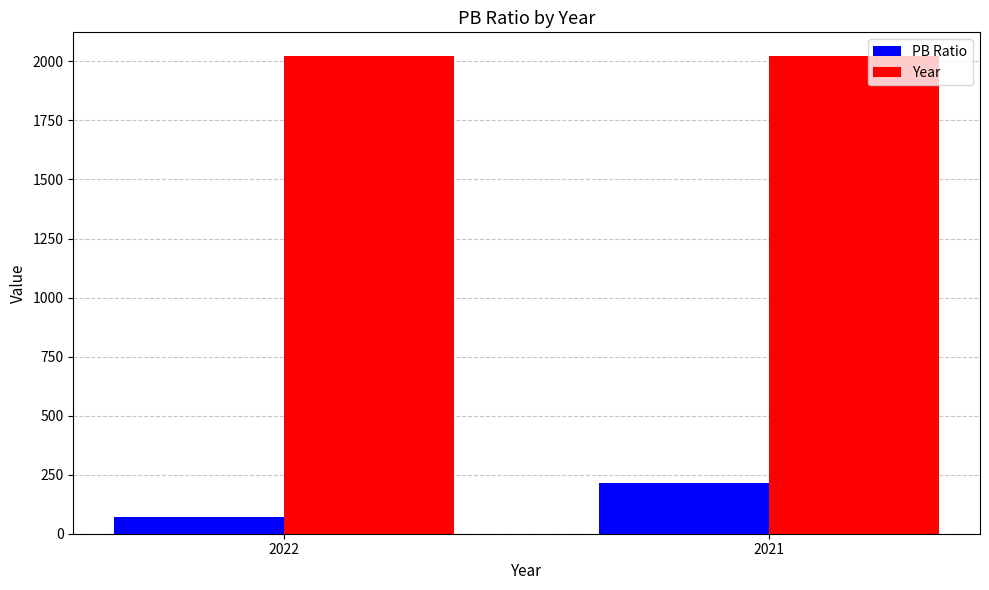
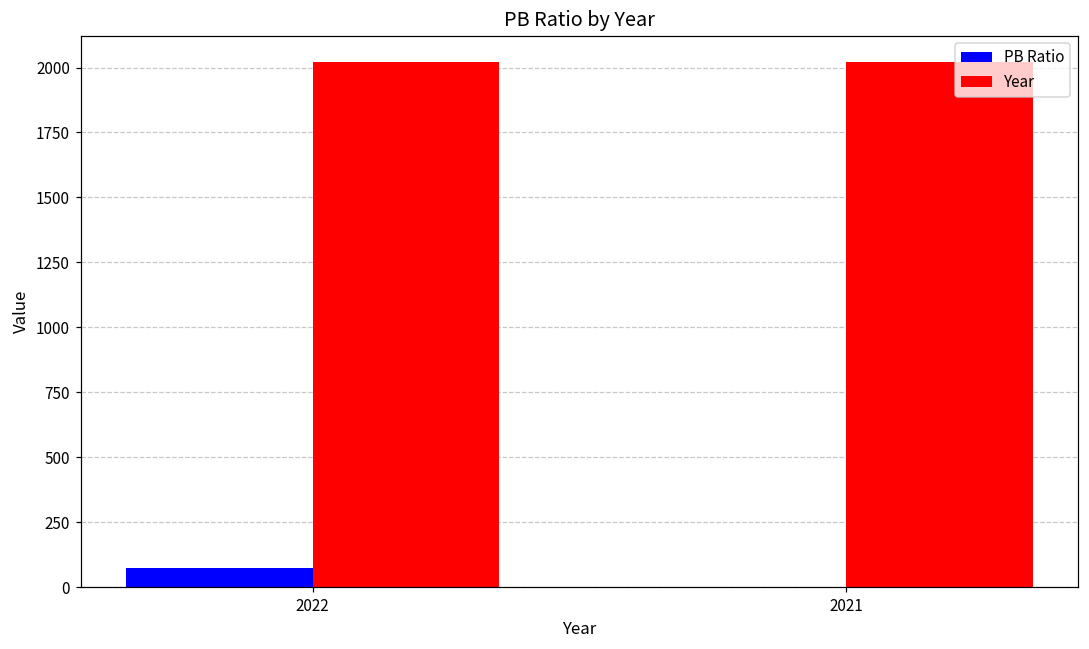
  {
    "PB Ratio": {
      "2022": 70,
-     "2021": 220
+     "2021": 0
    },
    "Year": {
      "2022": 2020,
      "2021": 2020
    }
  }
